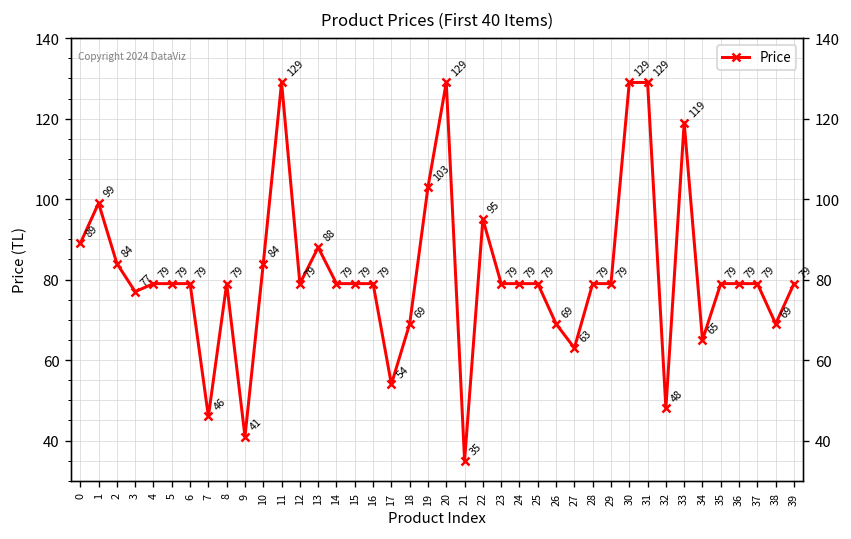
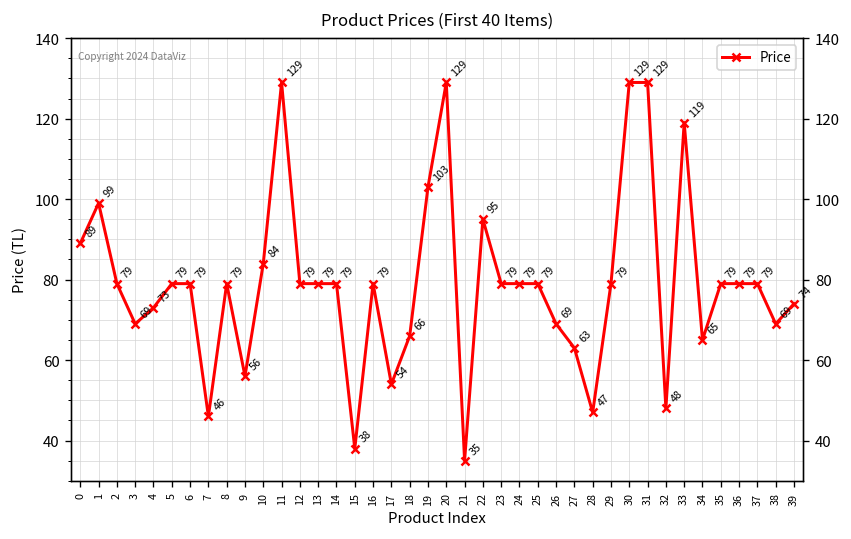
  {
    "0": 89,
    "1": 99,
-   "2": 84,
-   "3": 77,
-   "4": 79,
+   "2": 79,
+   "3": 69,
+   "4": 73,
    "6": 79,
    "7": 46,
    "8": 79,
-   "9": 41,
+   "9": 56,
    "10": 84,
    "11": 129,
-   "13": 88,
+   "13": 79,
    "14": 79,
-   "15": 79,
+   "15": 38,
    "16": 79,
    "17": 54,
-   "18": 69,
+   "18": 66,
    "19": 103,
    "20": 129,
    "21": 35,
    "22": 95,
    "24": 79,
    "25": 79,
    "26": 69,
    "27": 63,
-   "28": 79,
+   "28": 47,
    "29": 79,
    "31": 129,
    "32": 48,
    "33": 119,
    "34": 65,
    "36": 79,
    "37": 79,
-   "39": 79
+   "39": 74
  }
